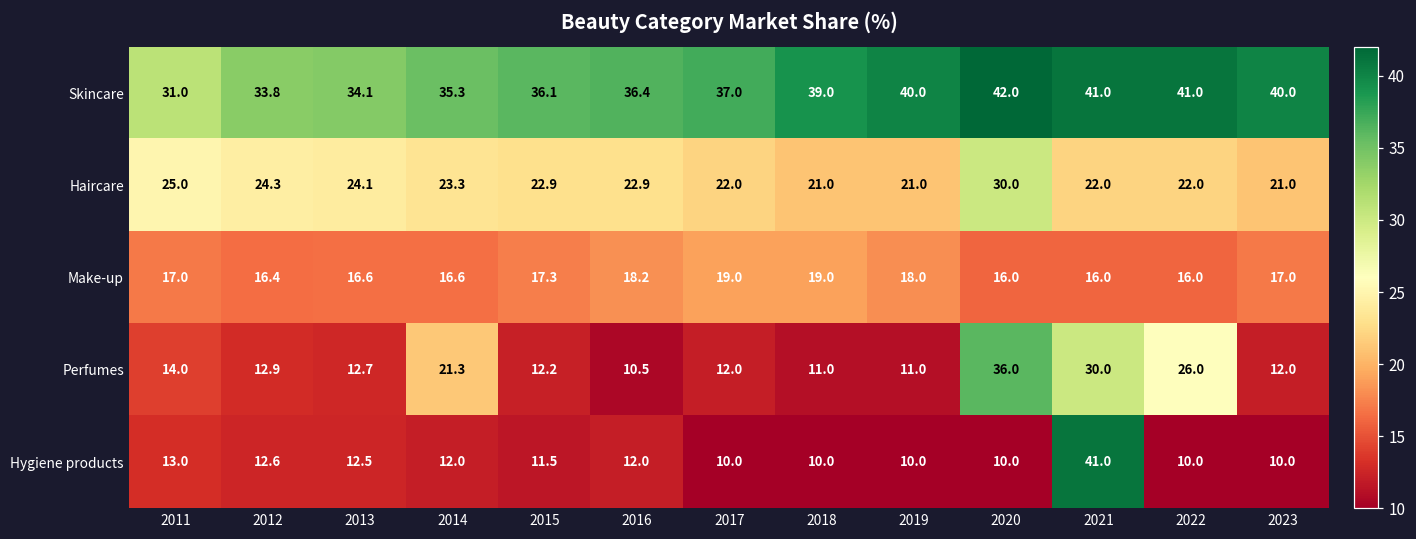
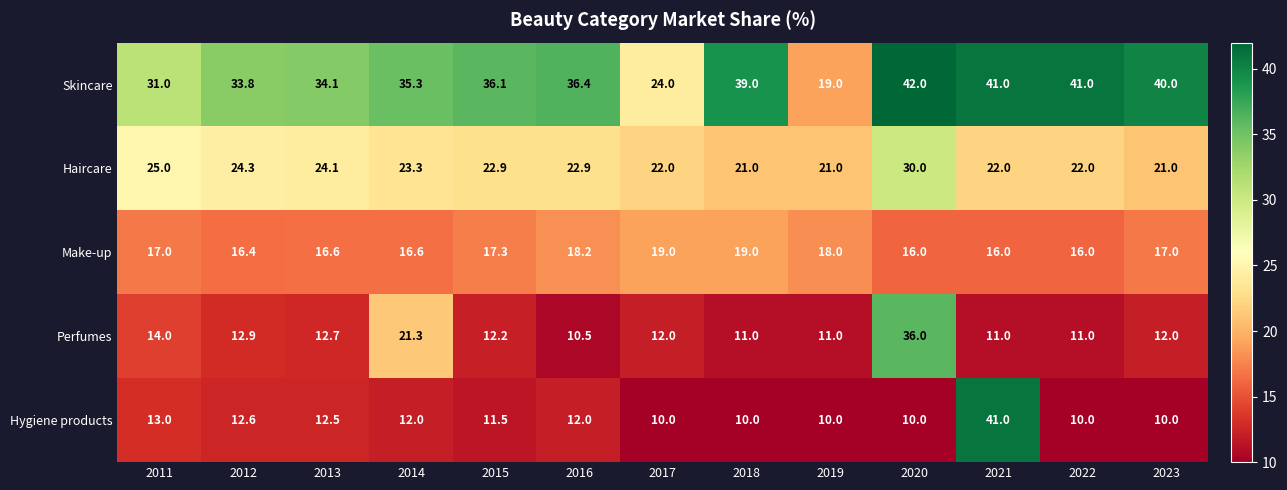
  {
    "Skincare": {
      "2011": 31.0,
      "2012": 33.8,
      "2013": 34.1,
      "2014": 35.3,
      "2015": 36.1,
      "2016": 36.4,
-     "2017": 37.0,
+     "2017": 24.0,
      "2018": 39.0,
-     "2019": 40.0,
+     "2019": 19.0,
      "2020": 42.0,
      "2021": 41.0,
      "2022": 41.0,
      "2023": 40.0
    },
    "Haircare": {
      "2011": 25.0,
      "2012": 24.3,
      "2013": 24.1,
      "2014": 23.3,
      "2015": 22.9,
      "2016": 22.9,
      "2017": 22.0,
      "2018": 21.0,
      "2019": 21.0,
      "2020": 30.0,
      "2021": 22.0,
      "2022": 22.0,
      "2023": 21.0
    },
    "Make-up": {
      "2011": 17.0,
      "2012": 16.4,
      "2013": 16.6,
      "2014": 16.6,
      "2015": 17.3,
      "2016": 18.2,
      "2017": 19.0,
      "2018": 19.0,
      "2019": 18.0,
      "2020": 16.0,
      "2021": 16.0,
      "2022": 16.0,
      "2023": 17.0
    },
    "Perfumes": {
      "2011": 14.0,
      "2012": 12.9,
      "2013": 12.7,
      "2014": 21.3,
      "2015": 12.2,
      "2016": 10.5,
      "2017": 12.0,
      "2018": 11.0,
      "2019": 11.0,
      "2020": 36.0,
-     "2021": 30.0,
-     "2022": 26.0,
+     "2021": 11.0,
+     "2022": 11.0,
      "2023": 12.0
    },
    "Hygiene products": {
      "2011": 13.0,
      "2012": 12.6,
      "2013": 12.5,
      "2014": 12.0,
      "2015": 11.5,
      "2016": 12.0,
      "2017": 10.0,
      "2018": 10.0,
      "2019": 10.0,
      "2020": 10.0,
      "2021": 41.0,
      "2022": 10.0,
      "2023": 10.0
    }
  }
